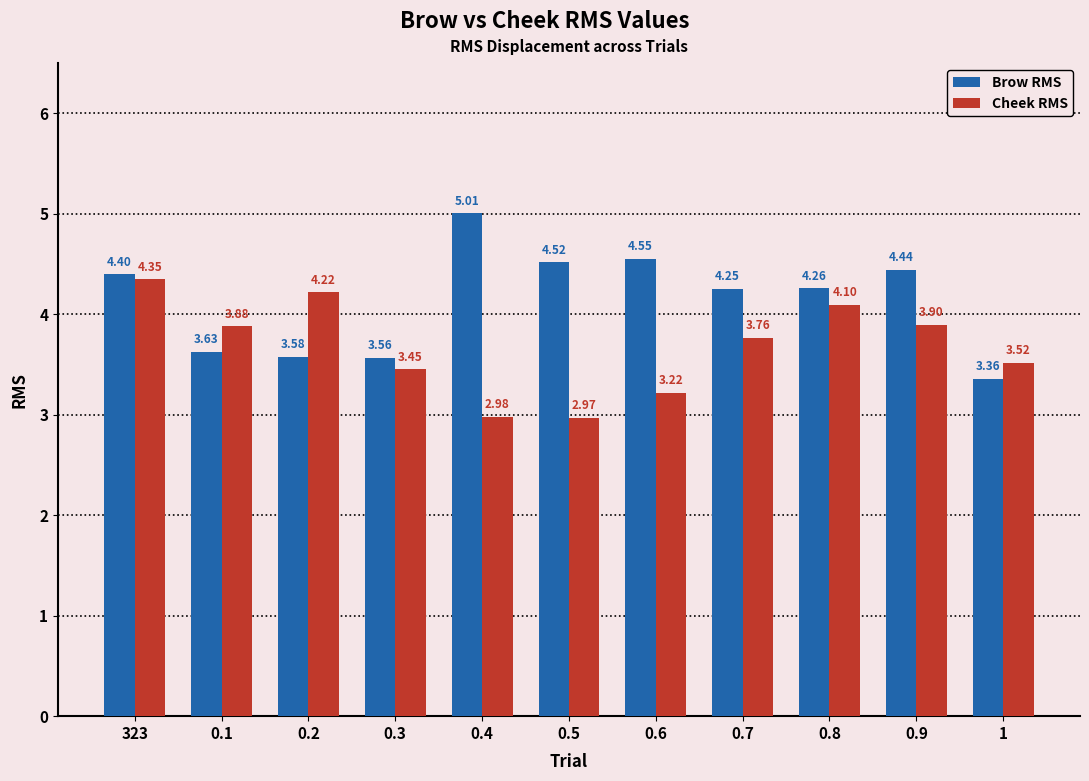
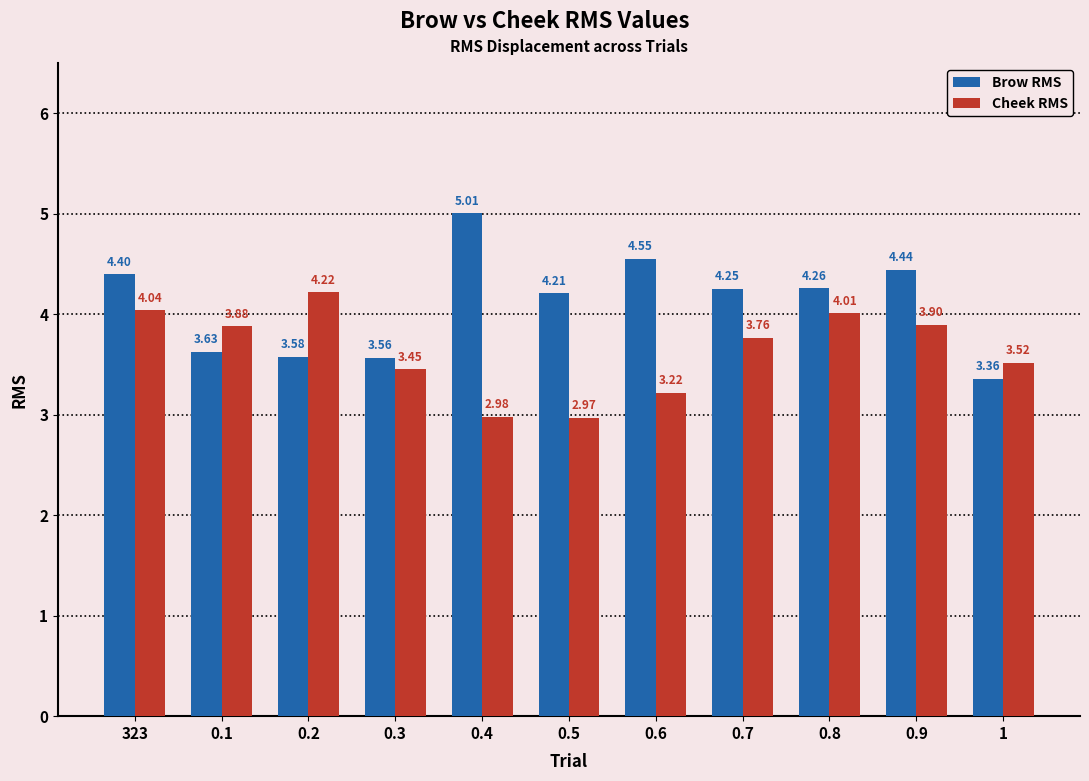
  {
    "Brow RMS": {
      "323": 4.40,
      "0.1": 3.63,
      "0.2": 3.58,
      "0.3": 3.56,
      "0.4": 5.01,
-     "0.5": 4.52,
+     "0.5": 4.21,
      "0.6": 4.55,
      "0.7": 4.25,
      "0.8": 4.26,
      "0.9": 4.44,
      "1": 3.36
    },
    "Cheek RMS": {
-     "323": 4.35,
+     "323": 4.04,
      "0.1": 3.88,
      "0.2": 4.22,
      "0.3": 3.45,
      "0.4": 2.98,
      "0.5": 2.97,
      "0.6": 3.22,
      "0.7": 3.76,
-     "0.8": 4.10,
+     "0.8": 4.01,
      "0.9": 3.90,
      "1": 3.52
    }
  }
